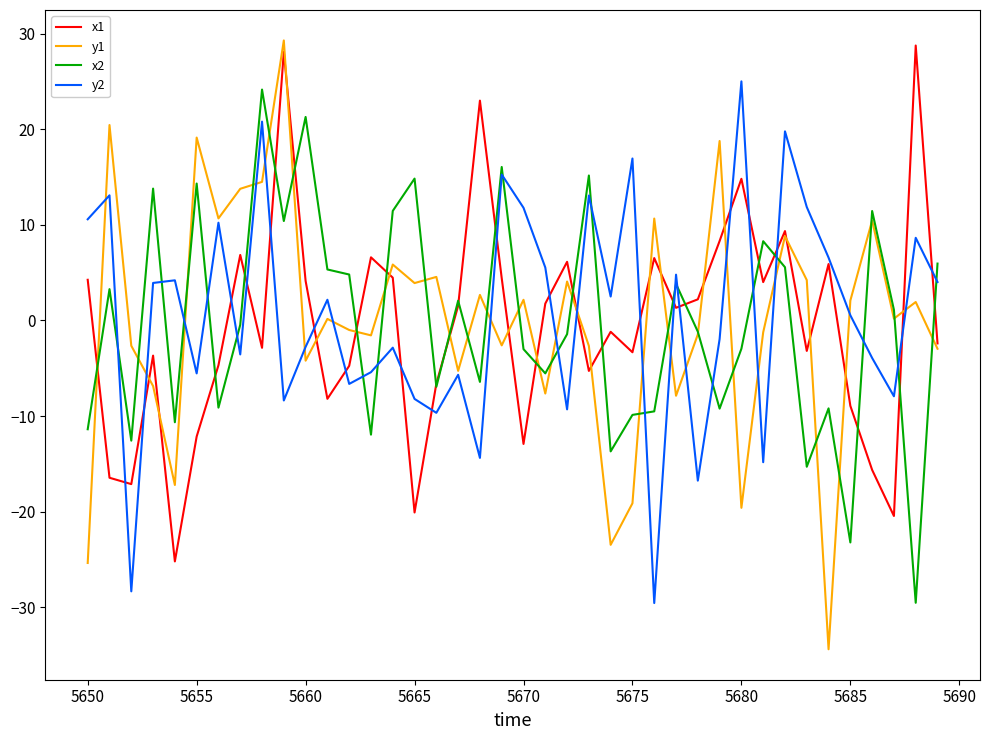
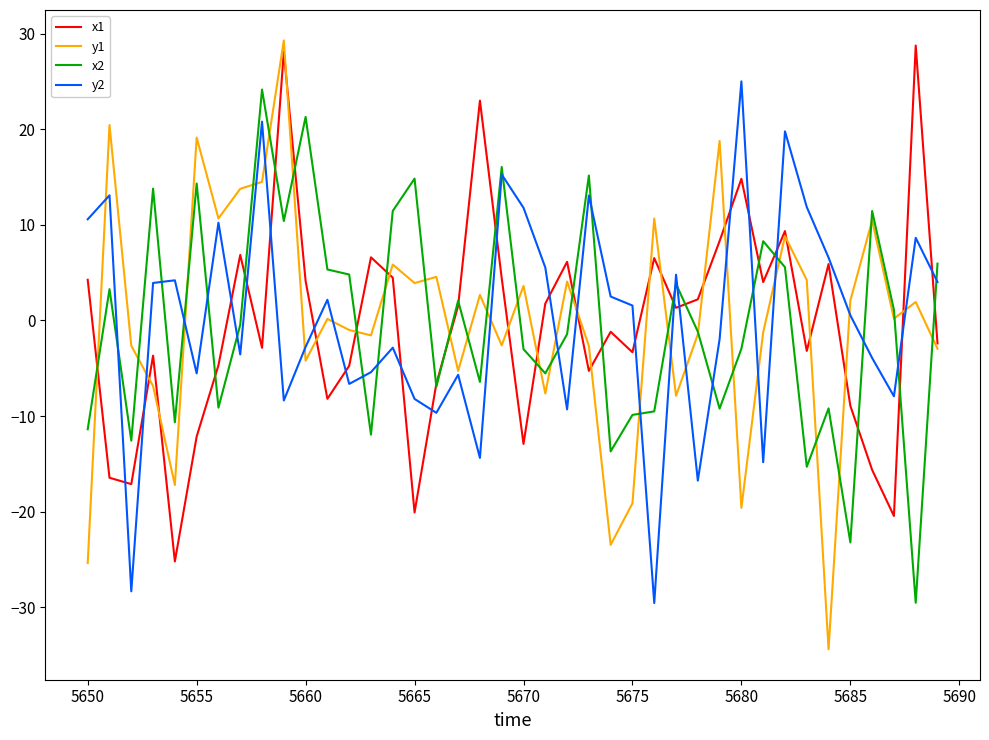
  {
    "x1": {
      "5650": 4,
      "5655": -12,
      "5660": 4,
      "5665": -20,
      "5670": -13,
      "5675": -3,
      "5680": 15,
      "5685": -9
    },
    "y1": {
      "5650": -25,
      "5655": 19,
      "5660": -4,
      "5665": 4,
-     "5670": 2,
+     "5670": 4,
      "5675": -19,
      "5680": -20,
      "5685": 2
    },
    "x2": {
      "5650": -11,
      "5655": 14,
      "5660": 21,
      "5665": 15,
      "5670": -3,
      "5675": -10,
      "5680": -3,
      "5685": -23
    },
    "y2": {
      "5650": 11,
      "5655": -6,
      "5660": -3,
      "5665": -8,
      "5670": 12,
-     "5675": 17,
+     "5675": 2,
      "5680": 25,
      "5685": 1
    }
  }
